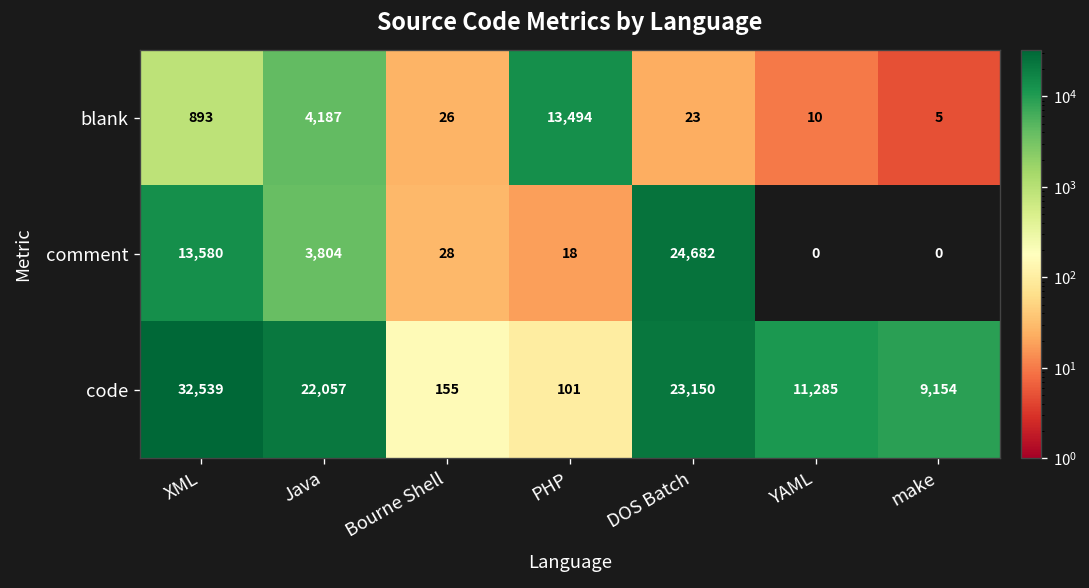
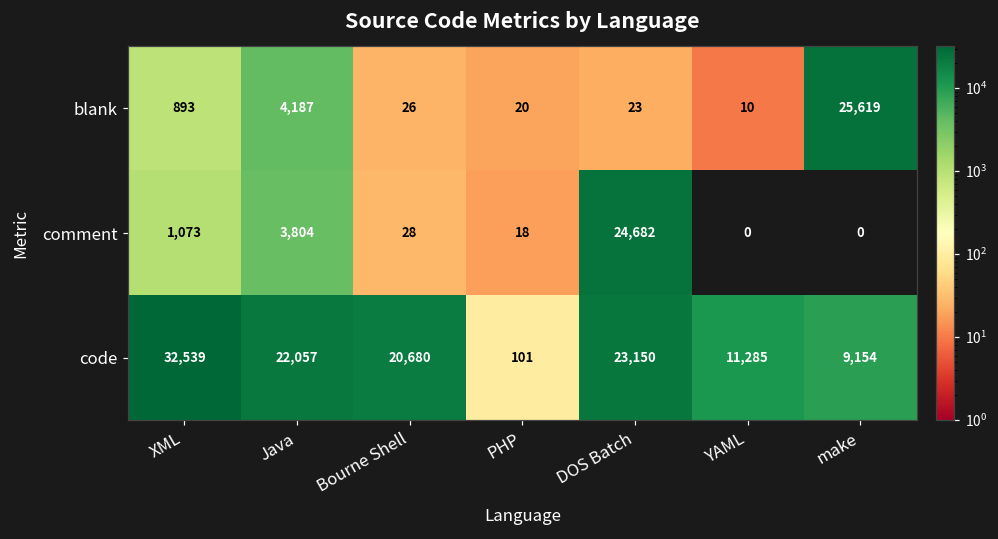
  {
    "blank": {
      "XML": "893",
      "Java": "4,187",
      "Bourne Shell": "26",
-     "PHP": "13,494",
+     "PHP": "20",
      "DOS Batch": "23",
      "YAML": "10",
-     "make": "5"
+     "make": "25,619"
    },
    "comment": {
-     "XML": "13,580",
+     "XML": "1,073",
      "Java": "3,804",
      "Bourne Shell": "28",
      "PHP": "18",
      "DOS Batch": "24,682",
      "YAML": "0",
      "make": "0"
    },
    "code": {
      "XML": "32,539",
      "Java": "22,057",
-     "Bourne Shell": "155",
+     "Bourne Shell": "20,680",
      "PHP": "101",
      "DOS Batch": "23,150",
      "YAML": "11,285",
      "make": "9,154"
    }
  }
